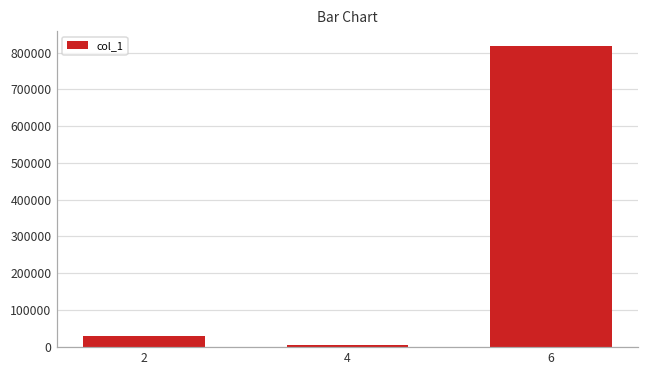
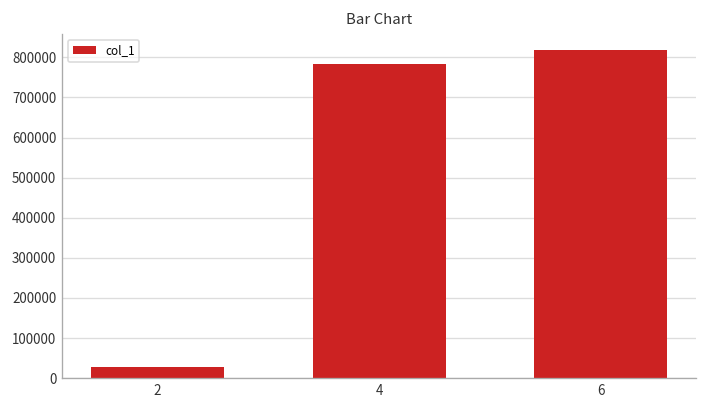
  {
    "2": 30000,
-   "4": 0,
+   "4": 780000,
    "6": 820000
  }
